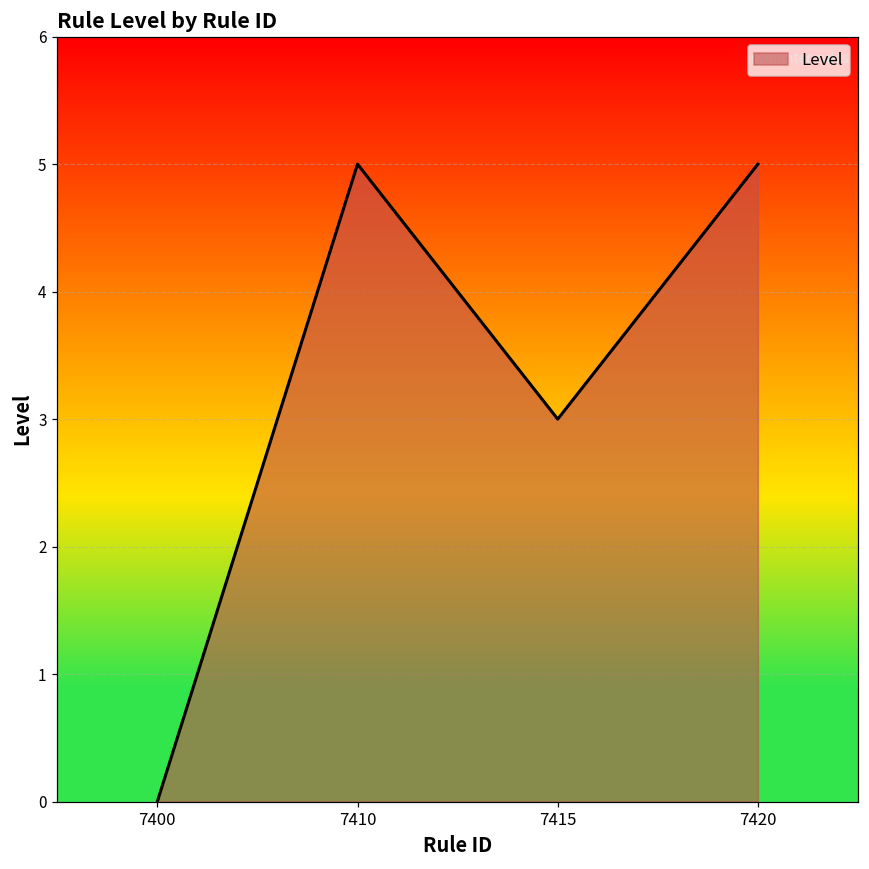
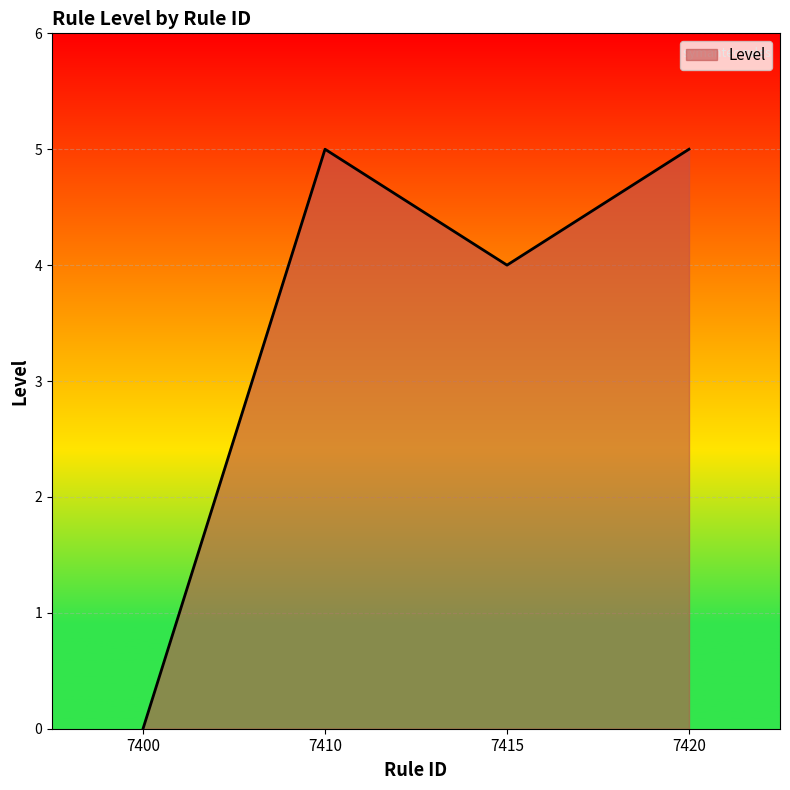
  {
    "7400": 0,
    "7410": 5,
-   "7415": 3,
+   "7415": 4,
    "7420": 5
  }
